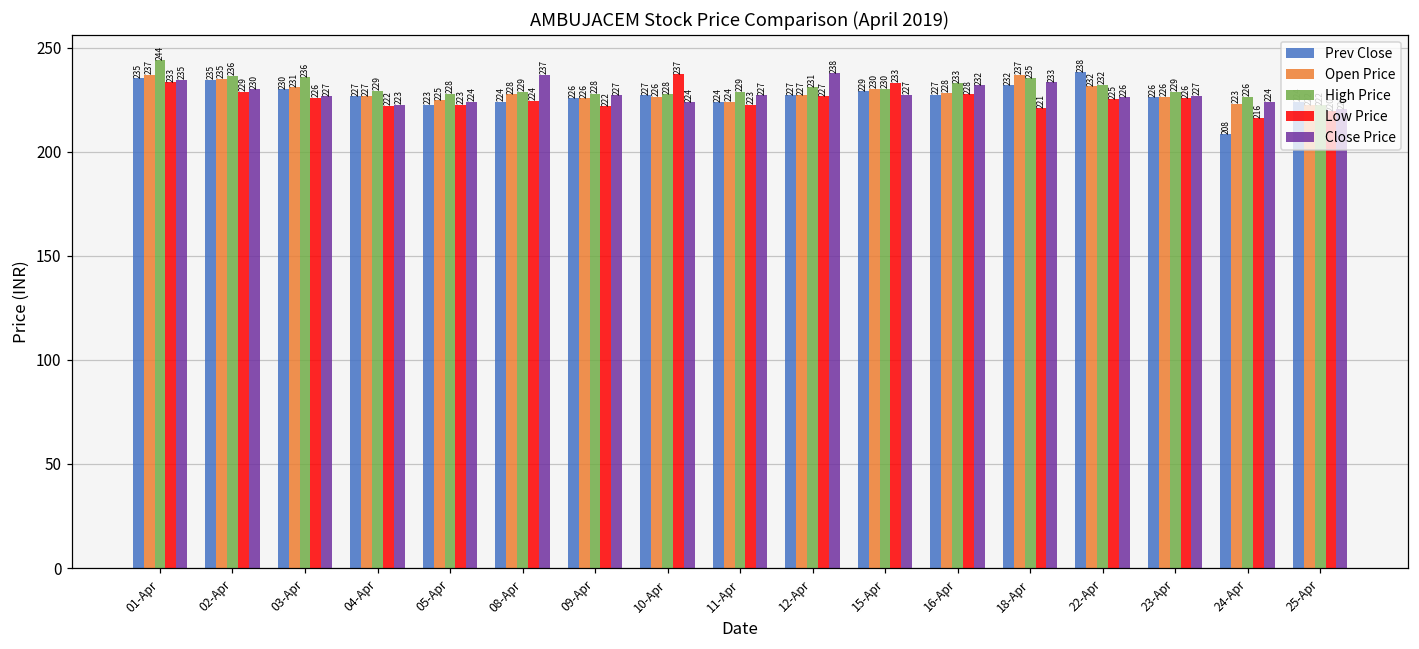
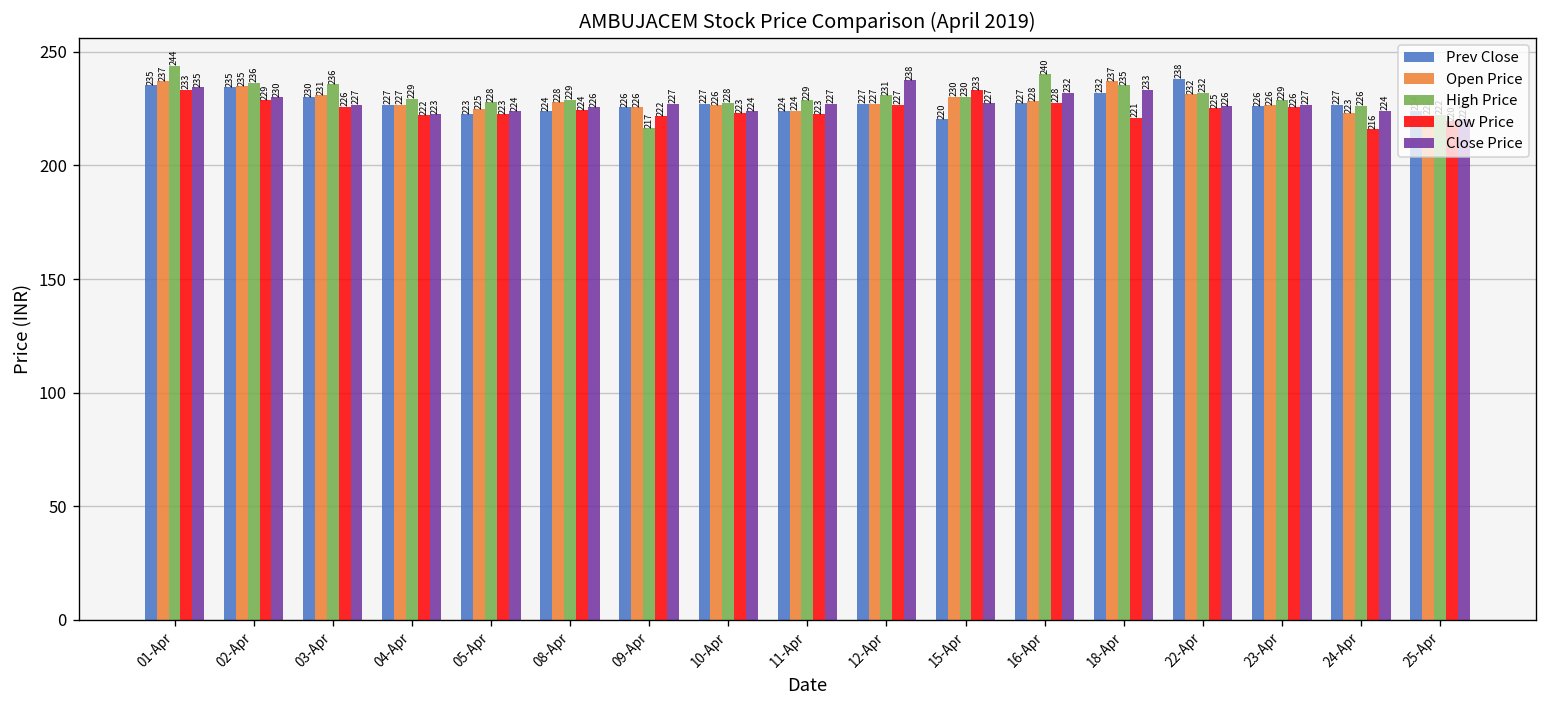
  {
    "Prev Close": {
      "01-Apr": 235,
      "02-Apr": 235,
      "03-Apr": 230,
      "04-Apr": 227,
      "05-Apr": 223,
      "08-Apr": 224,
      "09-Apr": 226,
      "10-Apr": 227,
      "11-Apr": 224,
      "12-Apr": 227,
-     "15-Apr": 229,
+     "15-Apr": 220,
      "16-Apr": 227,
      "18-Apr": 232,
      "22-Apr": 238,
      "23-Apr": 226,
-     "24-Apr": 208
+     "24-Apr": 227
    },
    "Open Price": {
      "01-Apr": 237,
      "02-Apr": 235,
      "03-Apr": 231,
      "04-Apr": 227,
      "05-Apr": 225,
      "08-Apr": 228,
      "09-Apr": 226,
      "10-Apr": 226,
      "11-Apr": 224,
      "12-Apr": 227,
      "15-Apr": 230,
      "16-Apr": 228,
      "18-Apr": 237,
      "22-Apr": 232,
      "23-Apr": 226,
      "24-Apr": 223
    },
    "High Price": {
      "01-Apr": 244,
      "02-Apr": 236,
      "03-Apr": 236,
      "04-Apr": 229,
      "05-Apr": 228,
      "08-Apr": 229,
-     "09-Apr": 228,
+     "09-Apr": 217,
      "10-Apr": 228,
      "11-Apr": 229,
      "12-Apr": 231,
      "15-Apr": 230,
-     "16-Apr": 233,
+     "16-Apr": 240,
      "18-Apr": 235,
      "22-Apr": 232,
      "23-Apr": 229,
      "24-Apr": 226
    },
    "Low Price": {
      "01-Apr": 233,
      "02-Apr": 229,
      "03-Apr": 226,
      "04-Apr": 222,
      "05-Apr": 223,
      "08-Apr": 224,
      "09-Apr": 222,
-     "10-Apr": 237,
+     "10-Apr": 223,
      "11-Apr": 223,
      "12-Apr": 227,
      "15-Apr": 233,
      "16-Apr": 228,
      "18-Apr": 221,
      "22-Apr": 225,
      "23-Apr": 226,
      "24-Apr": 216
    },
    "Close Price": {
      "01-Apr": 235,
      "02-Apr": 230,
      "03-Apr": 227,
      "04-Apr": 223,
      "05-Apr": 224,
-     "08-Apr": 237,
+     "08-Apr": 226,
      "09-Apr": 227,
      "10-Apr": 224,
      "11-Apr": 227,
      "12-Apr": 238,
      "15-Apr": 227,
      "16-Apr": 232,
      "18-Apr": 233,
      "22-Apr": 226,
      "23-Apr": 227,
      "24-Apr": 224
    }
  }
